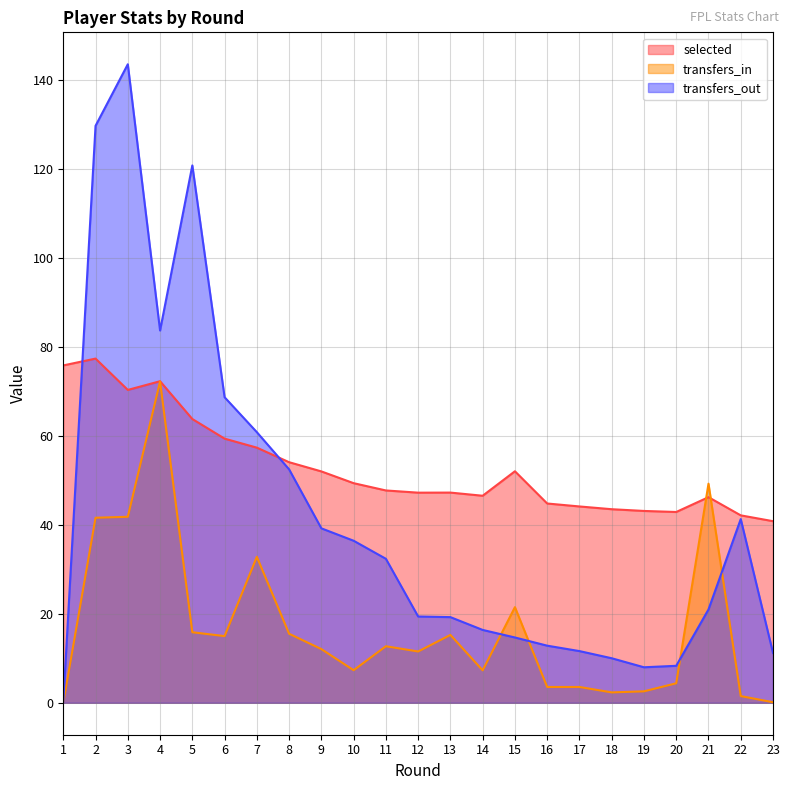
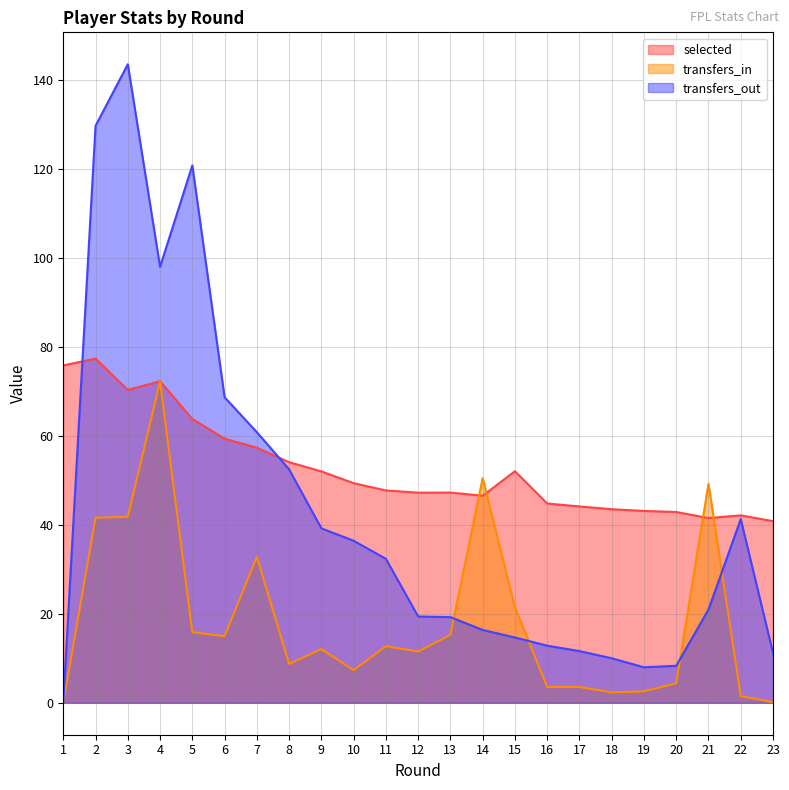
  {
    "selected": {
      "1": 76,
      "2": 77,
      "3": 70,
      "5": 64,
      "6": 59,
      "7": 57,
      "8": 54,
      "9": 52,
      "10": 49,
      "11": 48,
      "12": 47,
      "13": 47,
      "14": 47,
      "15": 52,
      "16": 45,
      "17": 44,
      "18": 44,
      "19": 43,
      "20": 43,
-     "21": 46,
+     "21": 42,
      "22": 42,
      "23": 41
    },
    "transfers_in": {
      "2": 42,
      "3": 42,
      "5": 16,
      "6": 15,
      "7": 33,
-     "8": 16,
+     "8": 9,
      "9": 12,
      "10": 7,
      "11": 13,
      "12": 12,
      "13": 15,
-     "14": 7,
+     "14": 51,
      "15": 22,
      "16": 4,
      "17": 4,
      "18": 2,
      "19": 3,
      "20": 4,
      "21": 49,
      "22": 2,
      "23": 0
    },
    "transfers_out": {
      "2": 130,
      "3": 144,
-     "4": 84,
+     "4": 98,
      "5": 121,
      "6": 69,
      "7": 61,
      "8": 53,
      "9": 39,
      "10": 36,
      "11": 32,
      "12": 19,
      "13": 19,
      "14": 16,
      "15": 15,
      "16": 13,
      "17": 12,
      "18": 10,
      "19": 8,
      "20": 8,
      "21": 21,
      "22": 41,
      "23": 11
    }
  }
